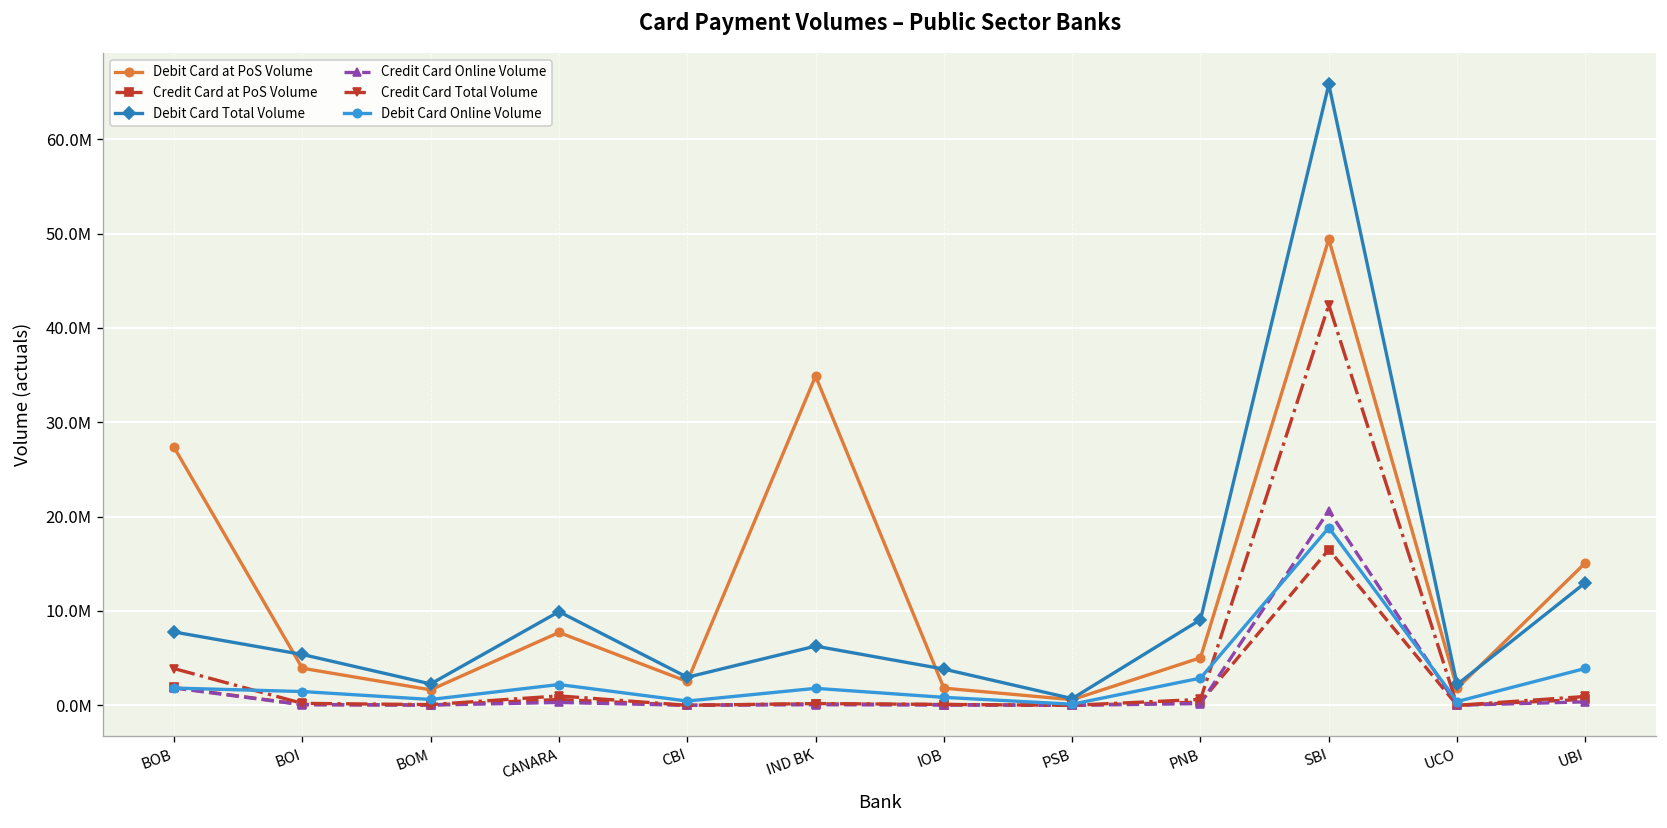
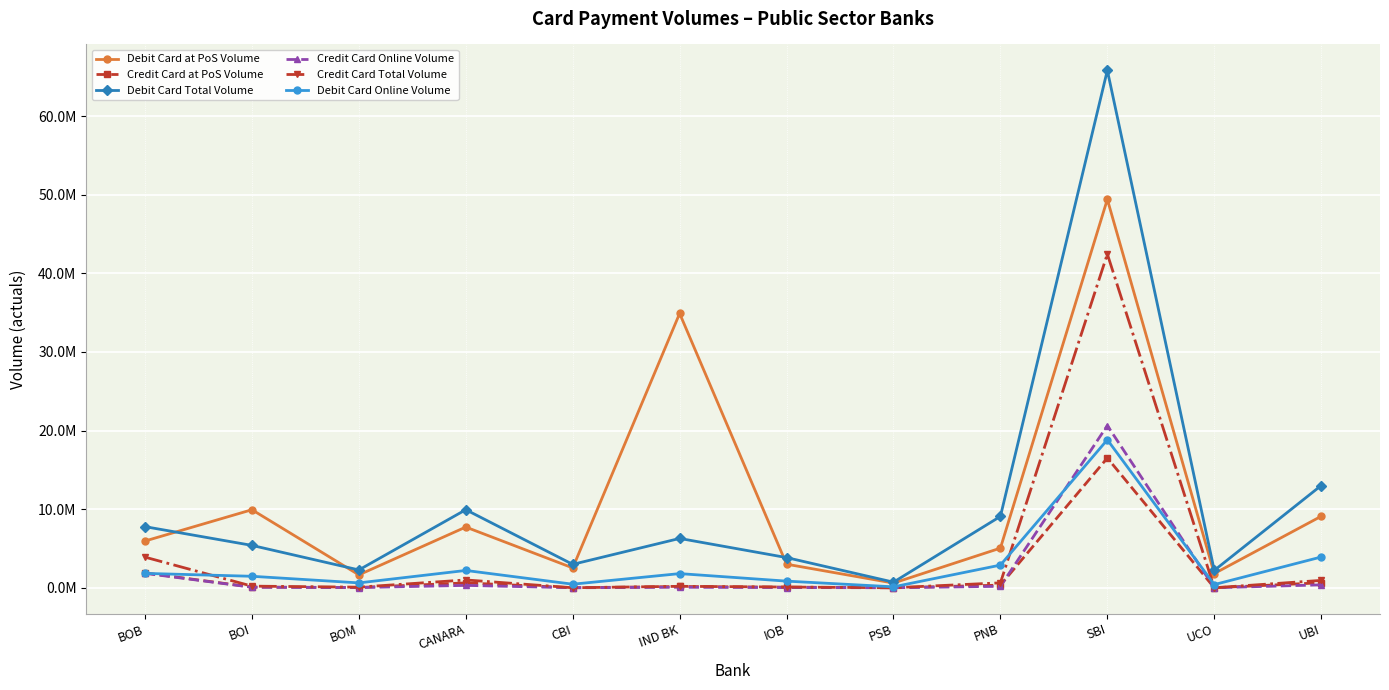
  {
    "Debit Card at PoS Volume": {
-     "BOB": 27000000,
-     "BOI": 4000000,
+     "BOB": 6000000,
+     "BOI": 10000000,
      "BOM": 2000000,
      "CANARA": 8000000,
      "CBI": 3000000,
      "IND BK": 35000000,
-     "IOB": 2000000,
+     "IOB": 3000000,
      "PNB": 5000000,
      "SBI": 49000000,
      "UCO": 2000000,
-     "UBI": 15000000
+     "UBI": 9000000
    },
    "Credit Card Online Volume": {
      "SBI": 21000000
    }
  }
